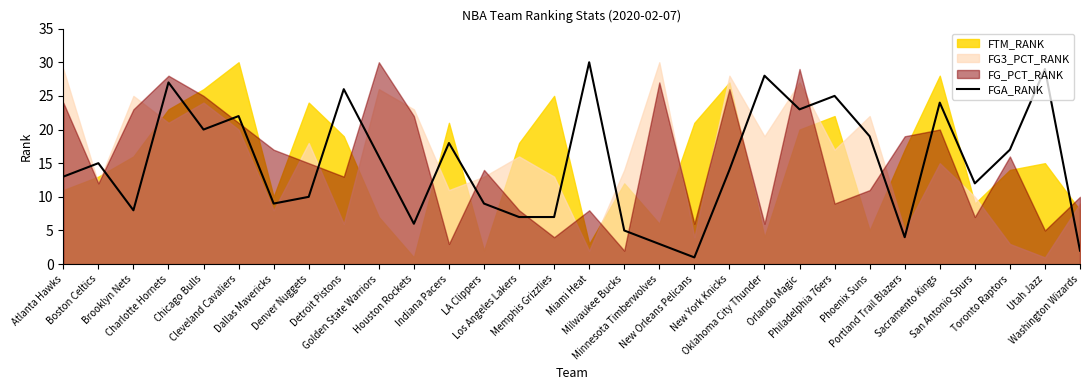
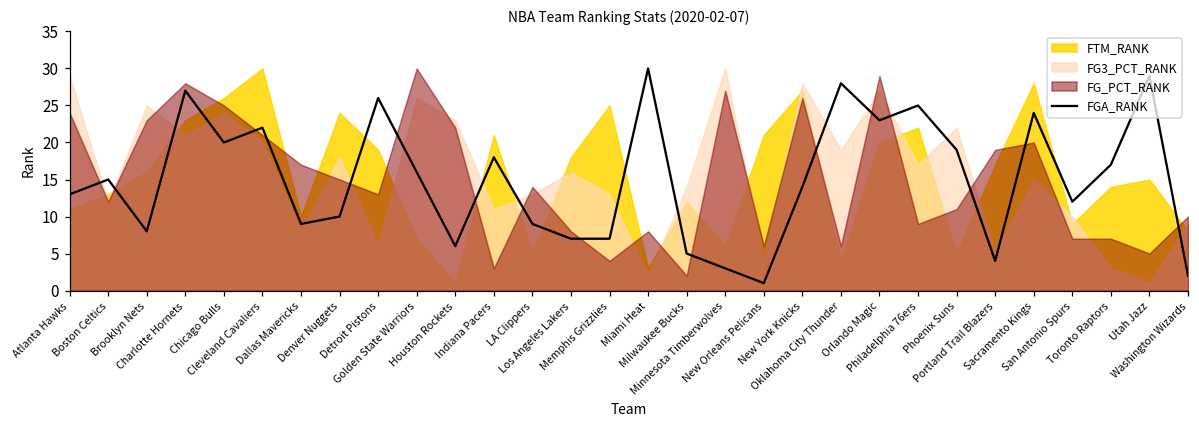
  {
    "FGA_RANK": {
      "Atlanta Hawks": 13,
      "Boston Celtics": 15,
      "Brooklyn Nets": 8,
      "Charlotte Hornets": 27,
      "Chicago Bulls": 20,
      "Cleveland Cavaliers": 22,
      "Dallas Mavericks": 9,
      "Denver Nuggets": 10,
      "Detroit Pistons": 26,
      "Golden State Warriors": 16,
      "Houston Rockets": 6,
      "Indiana Pacers": 18,
      "LA Clippers": 9,
      "Los Angeles Lakers": 7,
      "Memphis Grizzlies": 7,
      "Miami Heat": 30,
      "Milwaukee Bucks": 5,
      "Minnesota Timberwolves": 3,
      "New Orleans Pelicans": 1,
      "New York Knicks": 14,
      "Oklahoma City Thunder": 28,
      "Orlando Magic": 23,
      "Philadelphia 76ers": 25,
      "Phoenix Suns": 19,
      "Portland Trail Blazers": 4,
      "Sacramento Kings": 24,
      "San Antonio Spurs": 12,
      "Toronto Raptors": 17,
      "Washington Wizards": 2
    },
    "FTM_RANK": {
      "Atlanta Hawks": 11,
      "Boston Celtics": 13,
      "Brooklyn Nets": 16,
      "Charlotte Hornets": 23,
      "Chicago Bulls": 26,
      "Cleveland Cavaliers": 30,
      "Dallas Mavericks": 10,
      "Denver Nuggets": 24,
      "Detroit Pistons": 19,
      "Golden State Warriors": 7,
      "Houston Rockets": 1,
      "Indiana Pacers": 21,
-     "LA Clippers": 2,
+     "LA Clippers": 5,
      "Los Angeles Lakers": 18,
      "Memphis Grizzlies": 25,
      "Miami Heat": 3,
      "Milwaukee Bucks": 12,
      "Minnesota Timberwolves": 6,
      "New Orleans Pelicans": 21,
      "New York Knicks": 27,
      "Oklahoma City Thunder": 4,
      "Orlando Magic": 20,
      "Philadelphia 76ers": 22,
      "Phoenix Suns": 5,
      "Portland Trail Blazers": 17,
      "Sacramento Kings": 28,
      "San Antonio Spurs": 9,
      "Toronto Raptors": 14,
      "Utah Jazz": 15,
      "Washington Wizards": 8
    },
    "FG3_PCT_RANK": {
      "Atlanta Hawks": 29,
      "Brooklyn Nets": 25,
      "Charlotte Hornets": 21,
      "Chicago Bulls": 24,
      "Cleveland Cavaliers": 20,
      "Dallas Mavericks": 8,
      "Denver Nuggets": 18,
      "Detroit Pistons": 6,
      "Golden State Warriors": 26,
      "Houston Rockets": 23,
      "Indiana Pacers": 11,
      "LA Clippers": 13,
      "Los Angeles Lakers": 16,
      "Memphis Grizzlies": 13,
      "Miami Heat": 2,
      "Milwaukee Bucks": 14,
      "Minnesota Timberwolves": 30,
      "New Orleans Pelicans": 4,
      "New York Knicks": 28,
      "Oklahoma City Thunder": 19,
      "Orlando Magic": 27,
      "Philadelphia 76ers": 17,
      "Phoenix Suns": 22,
      "Portland Trail Blazers": 5,
      "Sacramento Kings": 15,
      "San Antonio Spurs": 10,
      "Toronto Raptors": 3,
      "Utah Jazz": 1,
      "Washington Wizards": 9
    },
    "FG_PCT_RANK": {
      "Atlanta Hawks": 24,
      "Brooklyn Nets": 23,
      "Charlotte Hornets": 28,
      "Chicago Bulls": 25,
      "Cleveland Cavaliers": 21,
      "Dallas Mavericks": 17,
      "Denver Nuggets": 15,
      "Detroit Pistons": 13,
      "Golden State Warriors": 30,
      "Houston Rockets": 22,
      "Indiana Pacers": 3,
      "LA Clippers": 14,
      "Los Angeles Lakers": 8,
      "Memphis Grizzlies": 4,
      "Miami Heat": 8,
      "Milwaukee Bucks": 2,
      "Minnesota Timberwolves": 27,
      "New Orleans Pelicans": 6,
      "New York Knicks": 26,
      "Oklahoma City Thunder": 6,
      "Orlando Magic": 29,
      "Philadelphia 76ers": 9,
      "Phoenix Suns": 11,
      "Portland Trail Blazers": 19,
      "Sacramento Kings": 20,
      "San Antonio Spurs": 7,
-     "Toronto Raptors": 16,
+     "Toronto Raptors": 7,
      "Utah Jazz": 5,
      "Washington Wizards": 10
    }
  }
